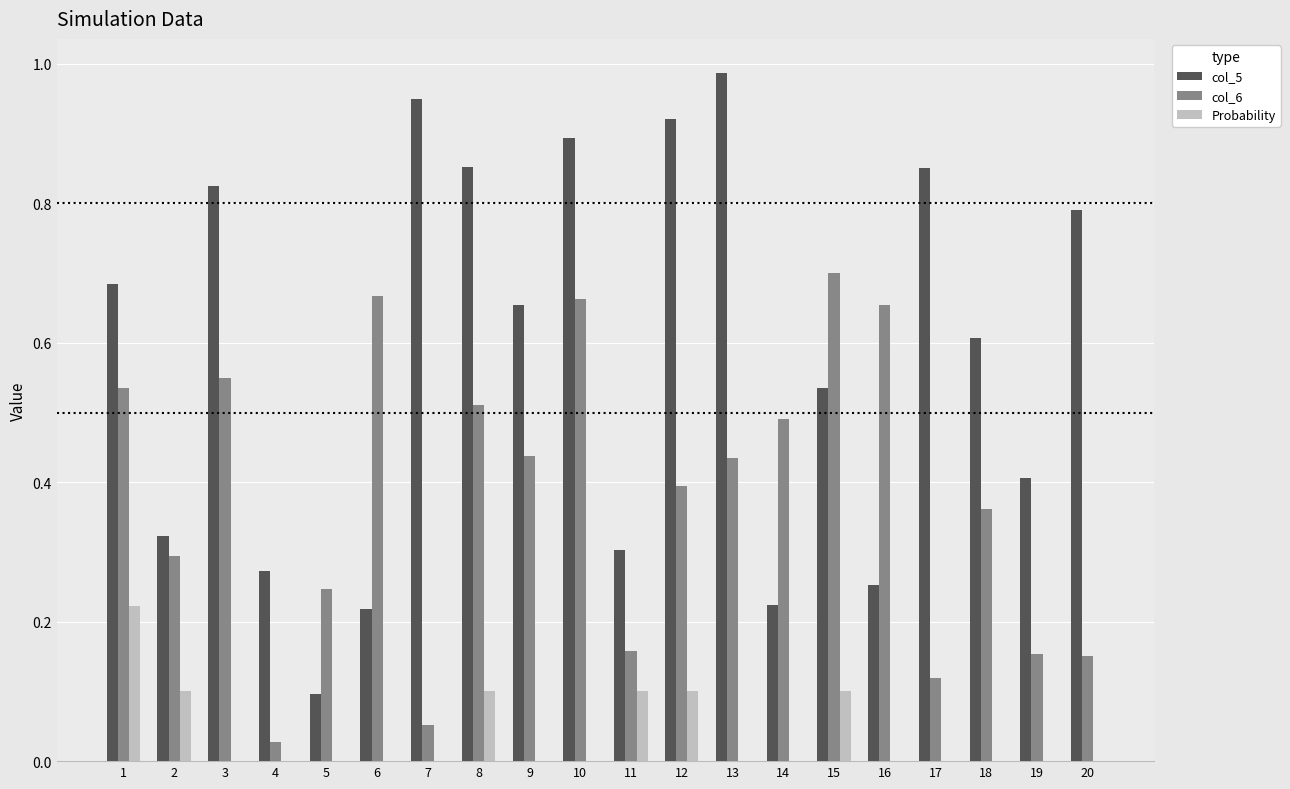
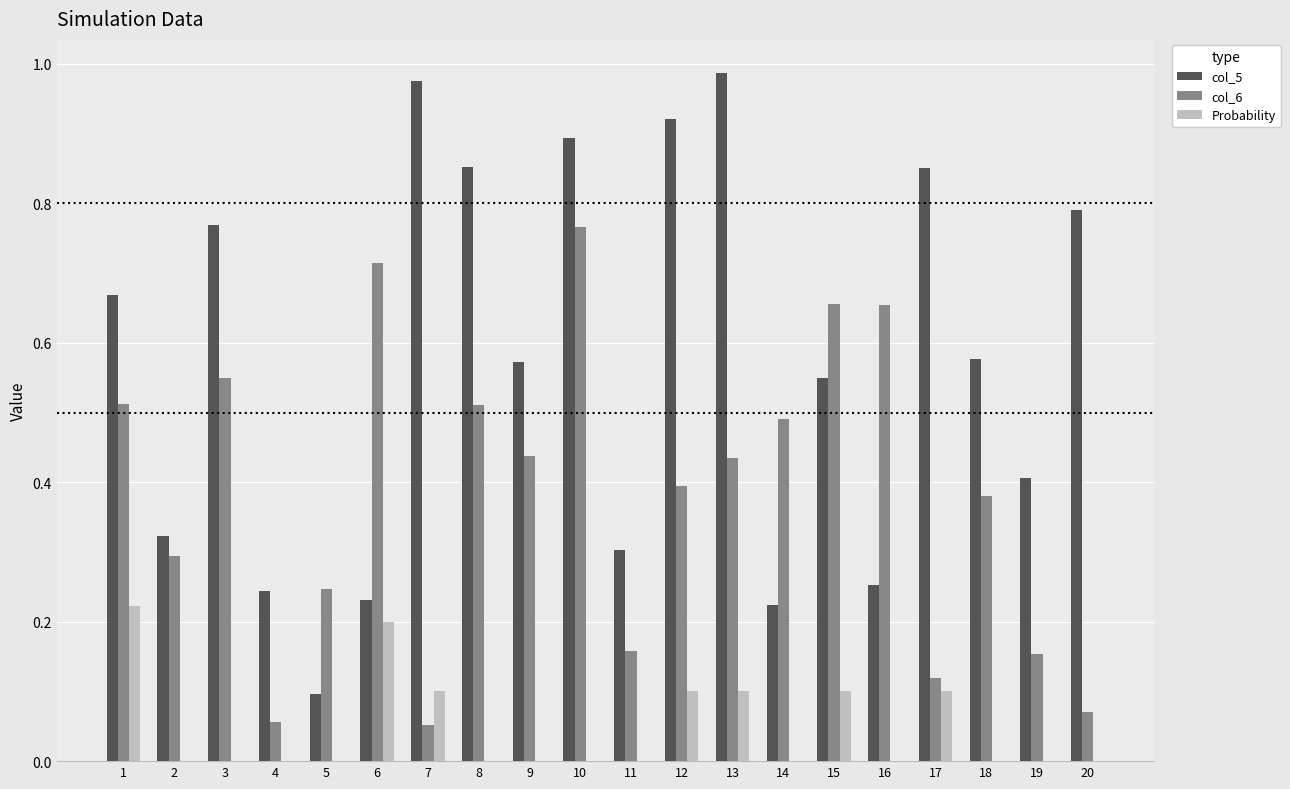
  {
    "col_5": {
-     "1": 0.68,
+     "1": 0.67,
      "2": 0.32,
-     "3": 0.82,
-     "4": 0.27,
+     "3": 0.77,
+     "4": 0.24,
      "5": 0.10,
-     "6": 0.22,
-     "7": 0.95,
+     "6": 0.23,
+     "7": 0.98,
      "8": 0.85,
-     "9": 0.65,
+     "9": 0.57,
      "10": 0.89,
      "11": 0.30,
      "12": 0.92,
      "13": 0.99,
      "14": 0.22,
-     "15": 0.54,
+     "15": 0.55,
      "16": 0.25,
      "17": 0.85,
-     "18": 0.61,
+     "18": 0.58,
      "19": 0.41,
      "20": 0.79
    },
    "col_6": {
-     "1": 0.54,
+     "1": 0.51,
      "2": 0.29,
      "3": 0.55,
-     "4": 0.03,
+     "4": 0.06,
      "5": 0.25,
-     "6": 0.67,
+     "6": 0.71,
      "7": 0.05,
      "8": 0.51,
      "9": 0.44,
-     "10": 0.66,
+     "10": 0.77,
      "11": 0.16,
      "12": 0.39,
      "13": 0.43,
      "14": 0.49,
-     "15": 0.70,
+     "15": 0.66,
      "16": 0.65,
      "17": 0.12,
-     "18": 0.36,
+     "18": 0.38,
      "19": 0.15,
-     "20": 0.15
+     "20": 0.07
    },
    "Probability": {
      "1": 0.22,
-     "2": 0.1,
+     "2": 0.0,
      "3": 0.0,
      "4": 0.0,
      "5": 0.0,
-     "6": 0.0,
-     "7": 0.0,
-     "8": 0.1,
+     "6": 0.2,
+     "7": 0.1,
+     "8": 0.0,
      "9": 0.0,
      "10": 0.0,
-     "11": 0.1,
+     "11": 0.0,
      "12": 0.1,
-     "13": 0.0,
+     "13": 0.1,
      "14": 0.0,
      "15": 0.1,
      "16": 0.0,
-     "17": 0.0,
+     "17": 0.1,
      "18": 0.0,
      "19": 0.0,
      "20": 0.0
    }
  }
